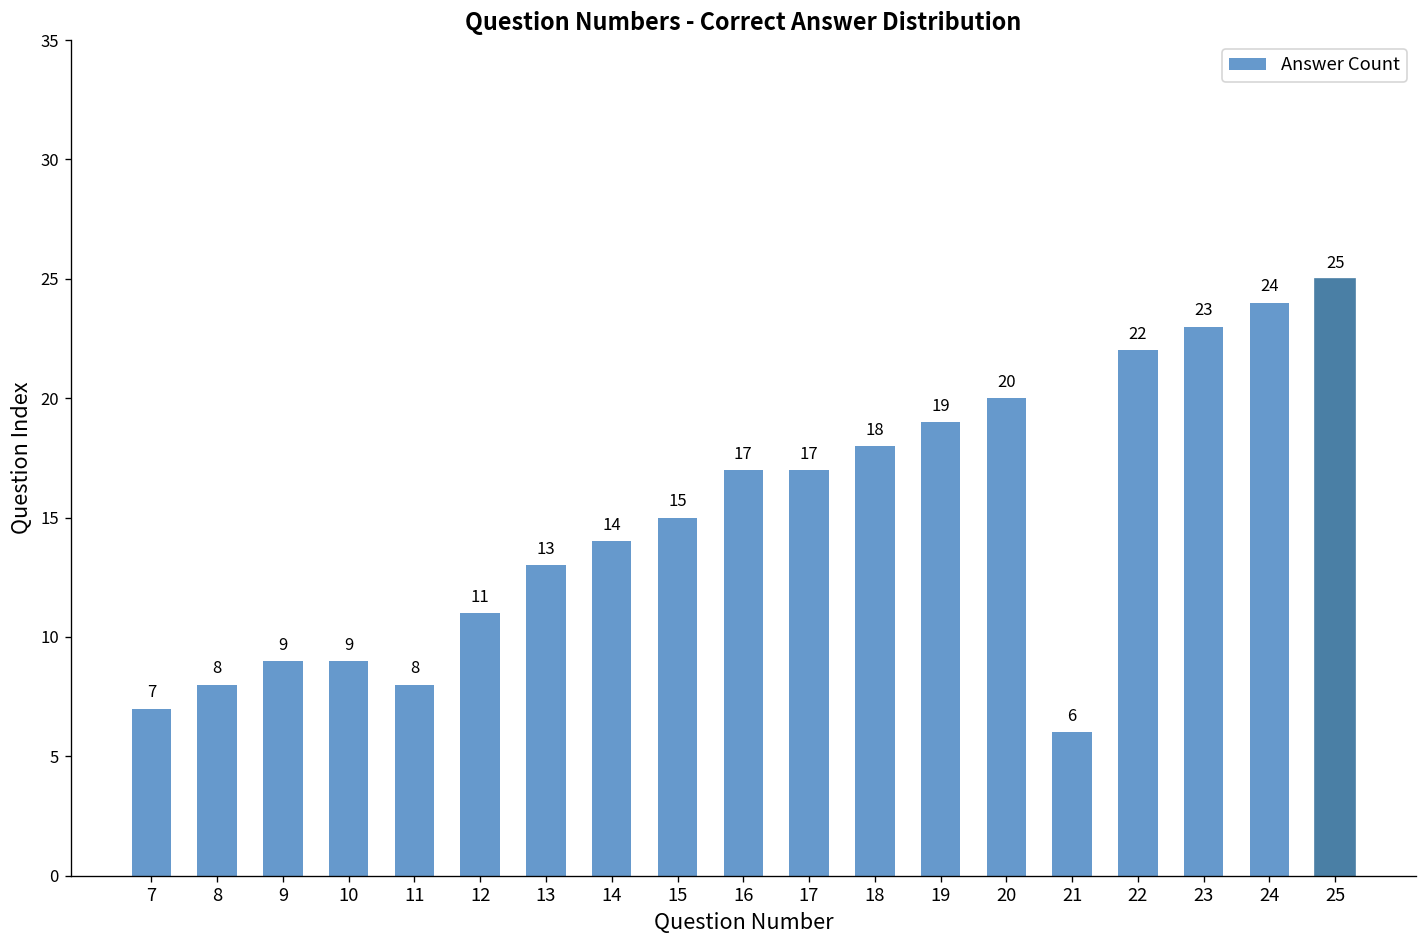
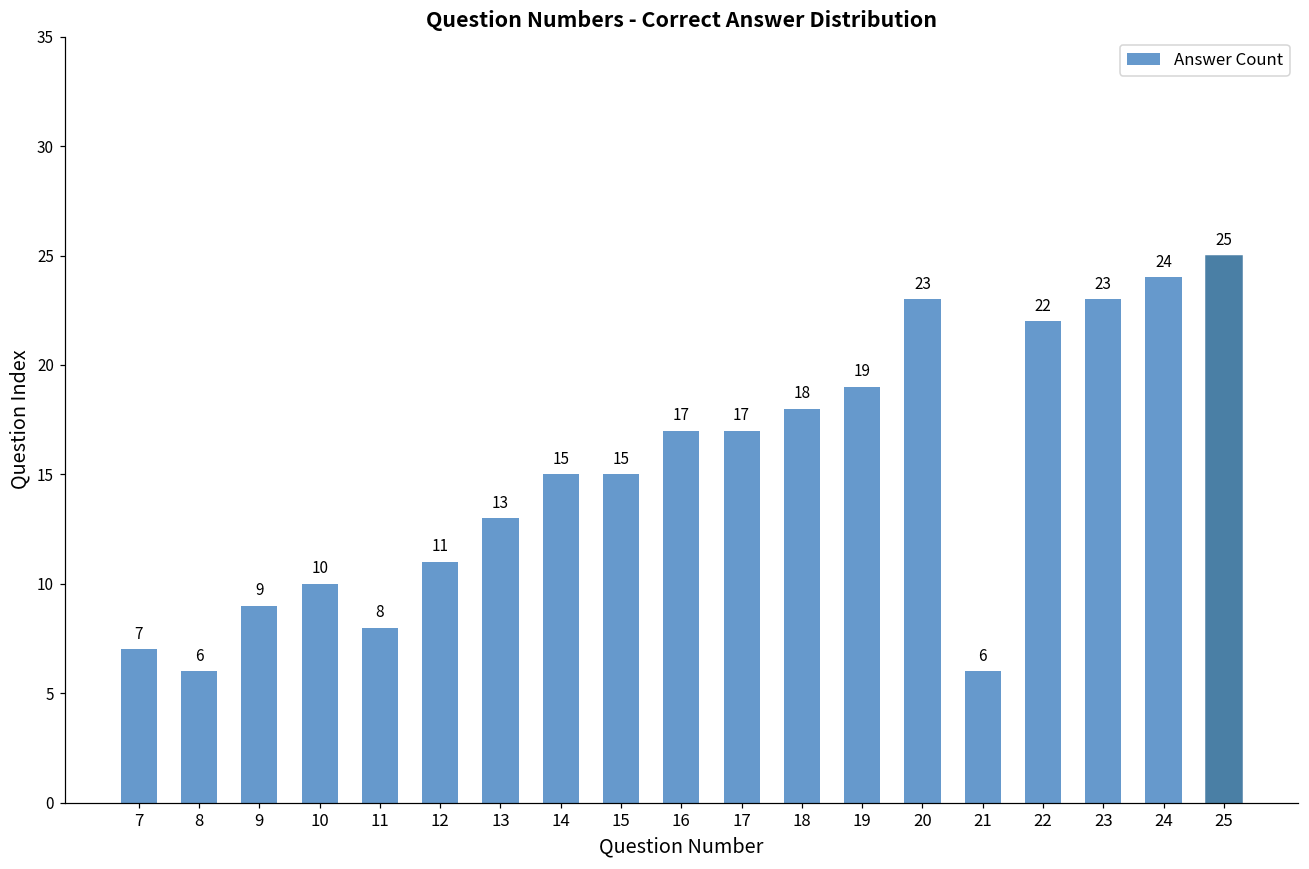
  {
    "7": 7,
-   "8": 8,
+   "8": 6,
    "9": 9,
-   "10": 9,
+   "10": 10,
    "11": 8,
    "12": 11,
    "13": 13,
-   "14": 14,
+   "14": 15,
    "15": 15,
    "16": 17,
    "17": 17,
    "18": 18,
    "19": 19,
-   "20": 20,
+   "20": 23,
    "21": 6,
    "22": 22,
    "23": 23,
    "24": 24,
    "25": 25
  }
